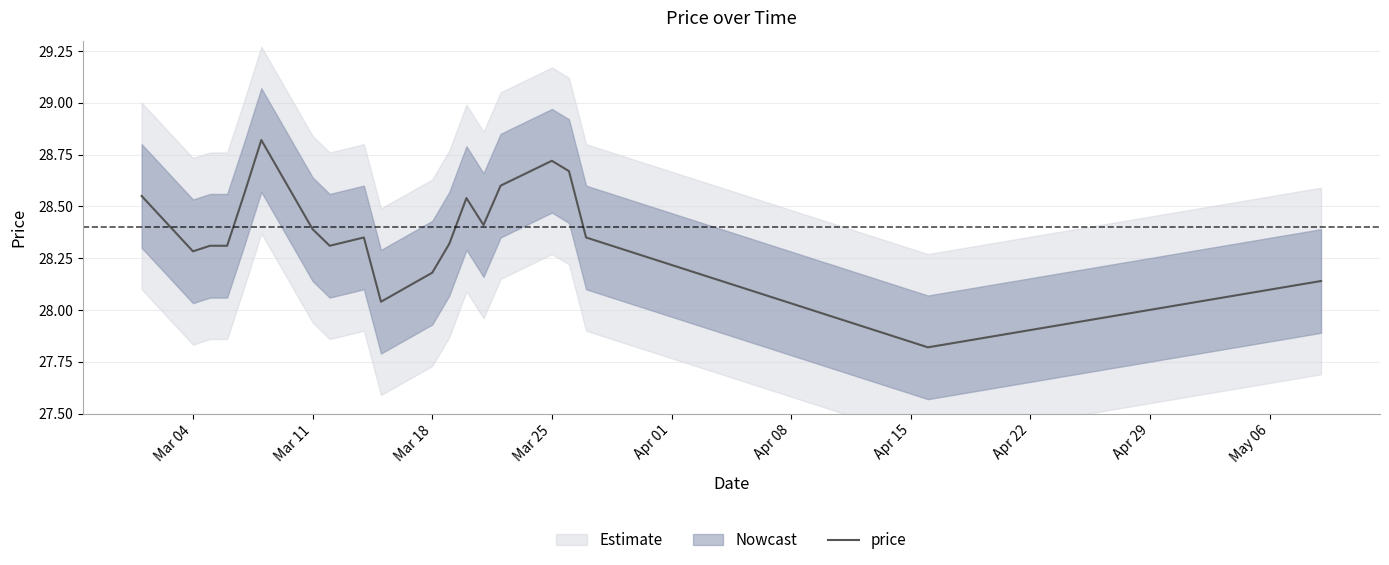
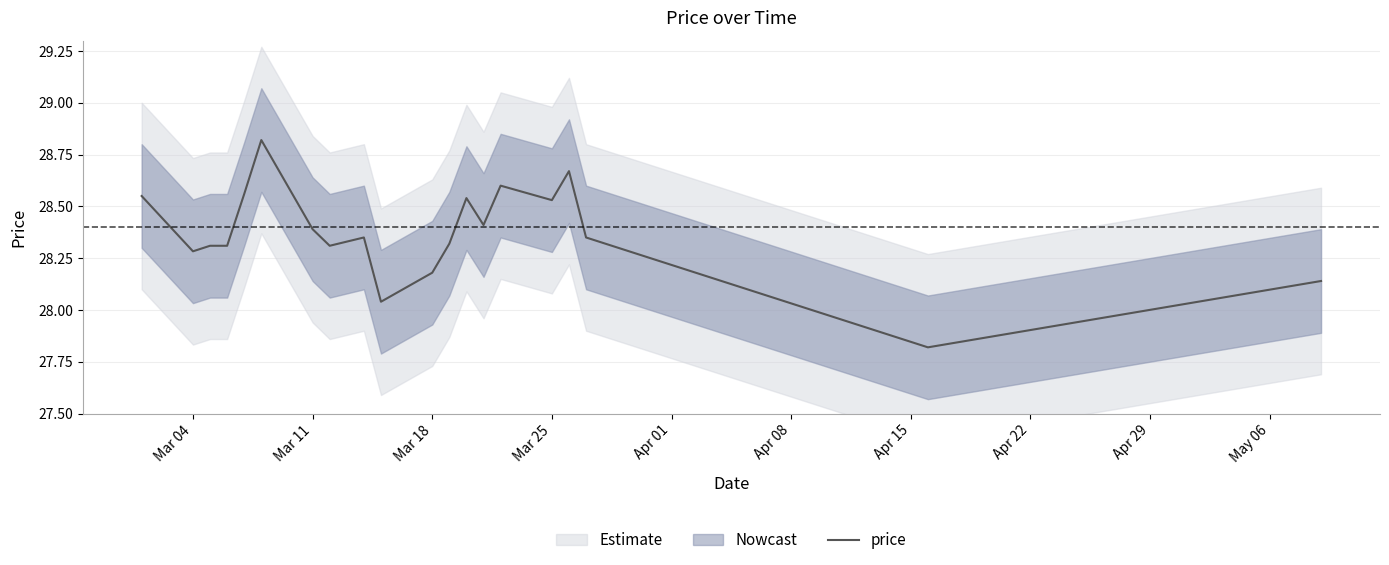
  {
    "price": {
      "Mar 04": 28.28,
      "Mar 11": 28.39,
      "Mar 18": 28.18,
-     "Mar 25": 28.72
+     "Mar 25": 28.53
    }
  }
